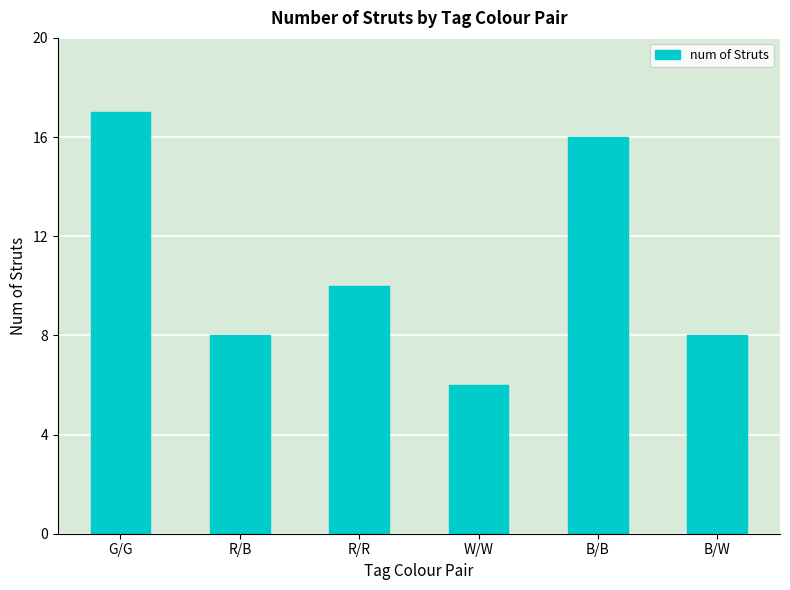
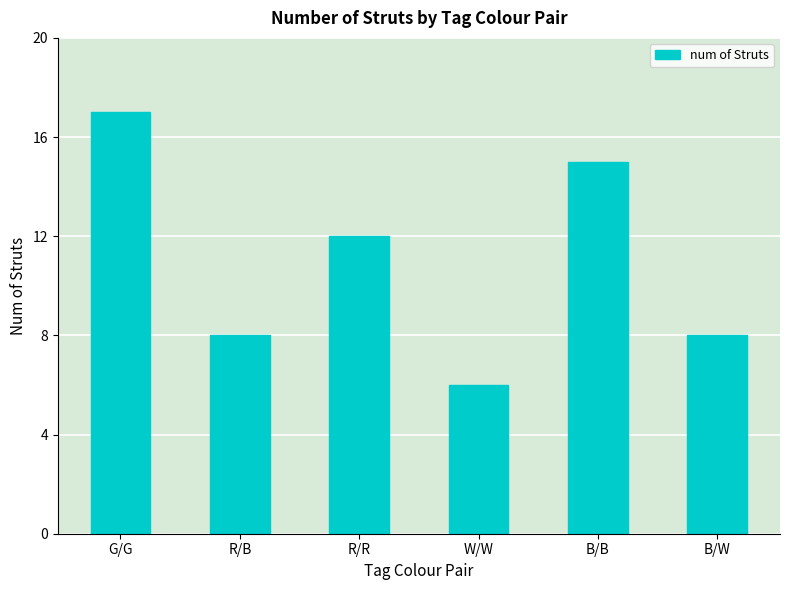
  {
    "G/G": 17,
    "R/B": 8,
-   "R/R": 10,
+   "R/R": 12,
    "W/W": 6,
-   "B/B": 16,
+   "B/B": 15,
    "B/W": 8
  }
